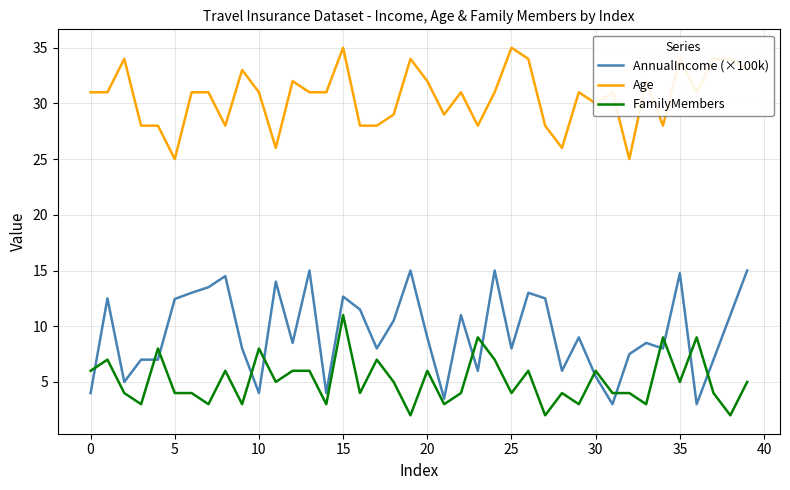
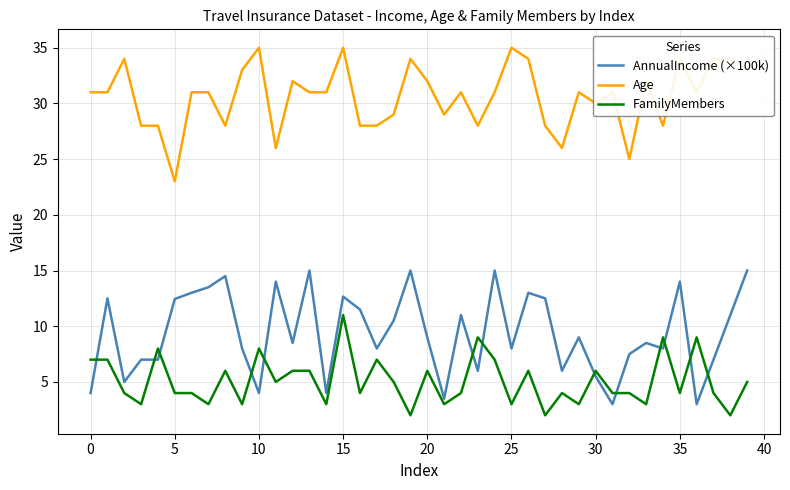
  {
    "AnnualIncome (×100k)": {
      "0": 4.0,
      "5": 12.4,
      "10": 4.0,
      "15": 12.7,
      "20": 9.0,
      "25": 8.0,
      "30": 5.5,
-     "35": 14.8
+     "35": 14.0
    },
    "Age": {
      "0": 31,
-     "5": 25,
-     "10": 31,
+     "5": 23,
+     "10": 35,
      "15": 35,
      "20": 32,
      "25": 35
    },
    "FamilyMembers": {
-     "0": 6,
+     "0": 7,
      "5": 4,
      "10": 8,
      "15": 11,
      "20": 6,
-     "25": 4,
+     "25": 3,
      "30": 6,
-     "35": 5
+     "35": 4
    }
  }
